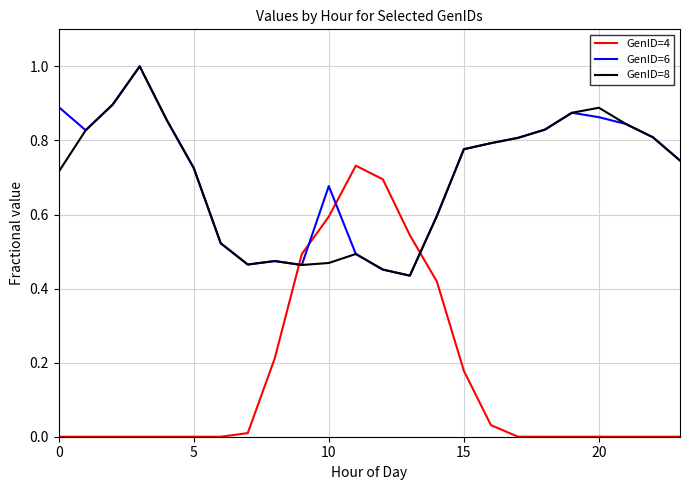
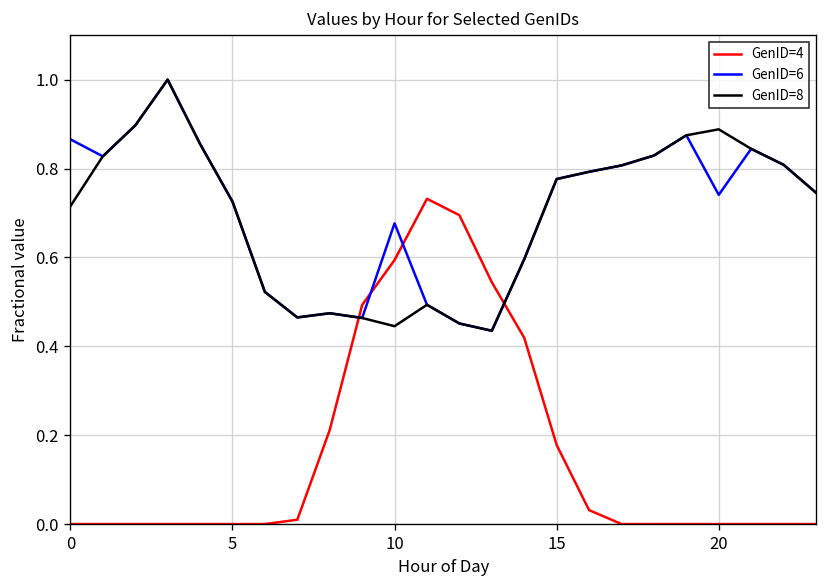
  {
    "GenID=4": {
      "0": 0.00,
      "5": 0.00,
      "10": 0.59,
      "15": 0.18,
      "20": 0.00
    },
    "GenID=6": {
-     "0": 0.89,
+     "0": 0.87,
      "10": 0.68,
-     "20": 0.86
+     "20": 0.74
    },
    "GenID=8": {
      "0": 0.72,
-     "10": 0.47,
+     "10": 0.45,
      "20": 0.89
    }
  }
